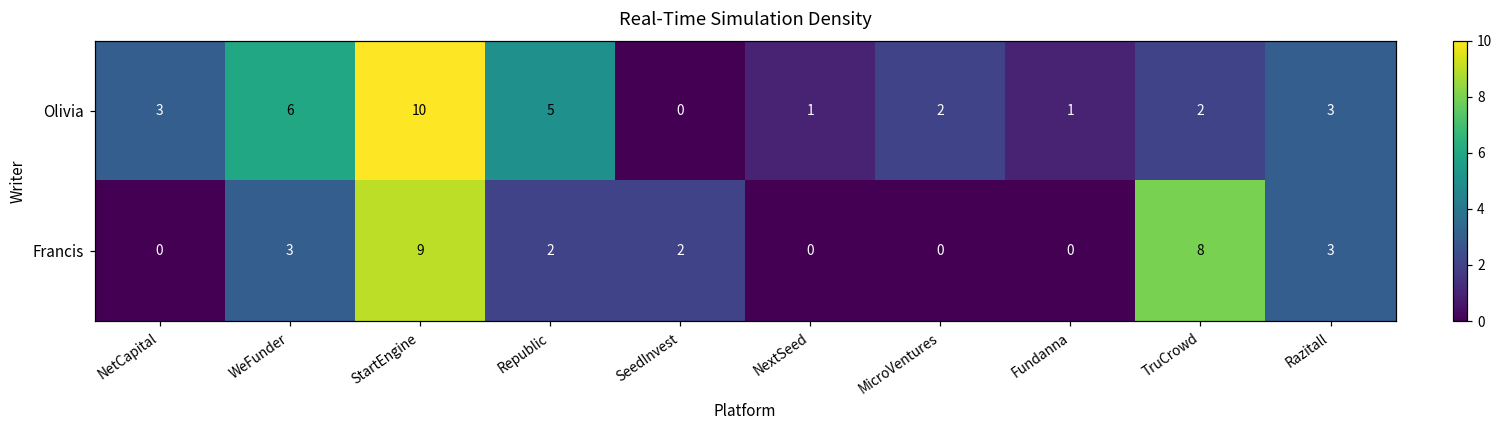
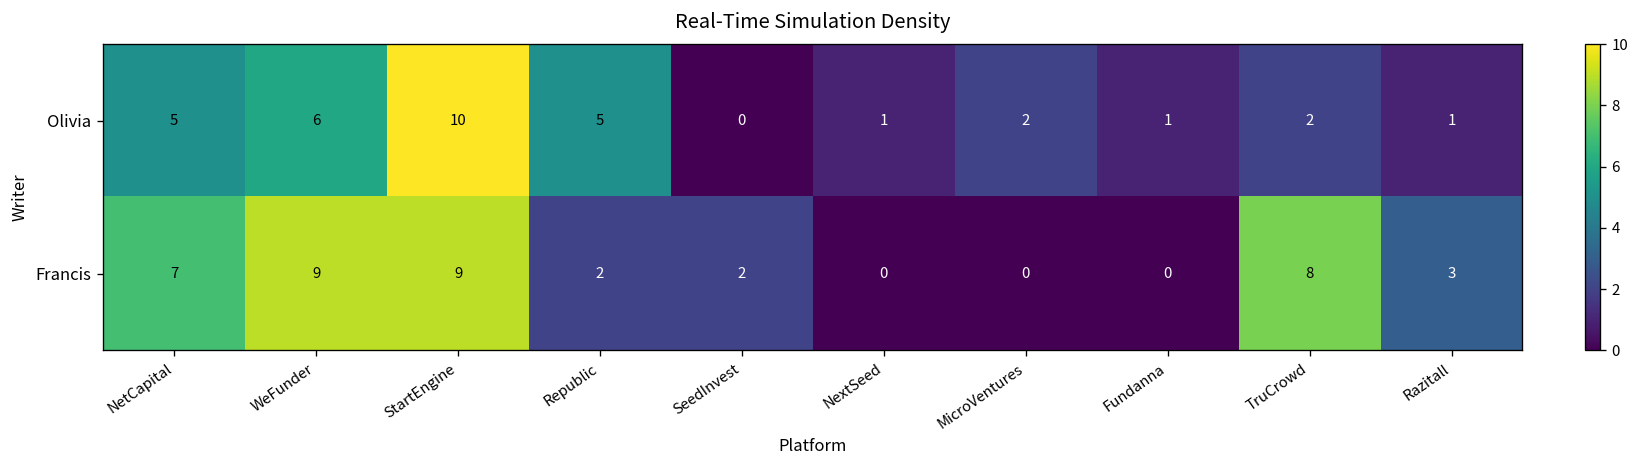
  {
    "Olivia": {
-     "NetCapital": 3,
+     "NetCapital": 5,
      "WeFunder": 6,
      "StartEngine": 10,
      "Republic": 5,
      "SeedInvest": 0,
      "NextSeed": 1,
      "MicroVentures": 2,
      "Fundanna": 1,
      "TruCrowd": 2,
-     "Razitall": 3
+     "Razitall": 1
    },
    "Francis": {
-     "NetCapital": 0,
-     "WeFunder": 3,
+     "NetCapital": 7,
+     "WeFunder": 9,
      "StartEngine": 9,
      "Republic": 2,
      "SeedInvest": 2,
      "NextSeed": 0,
      "MicroVentures": 0,
      "Fundanna": 0,
      "TruCrowd": 8,
      "Razitall": 3
    }
  }
